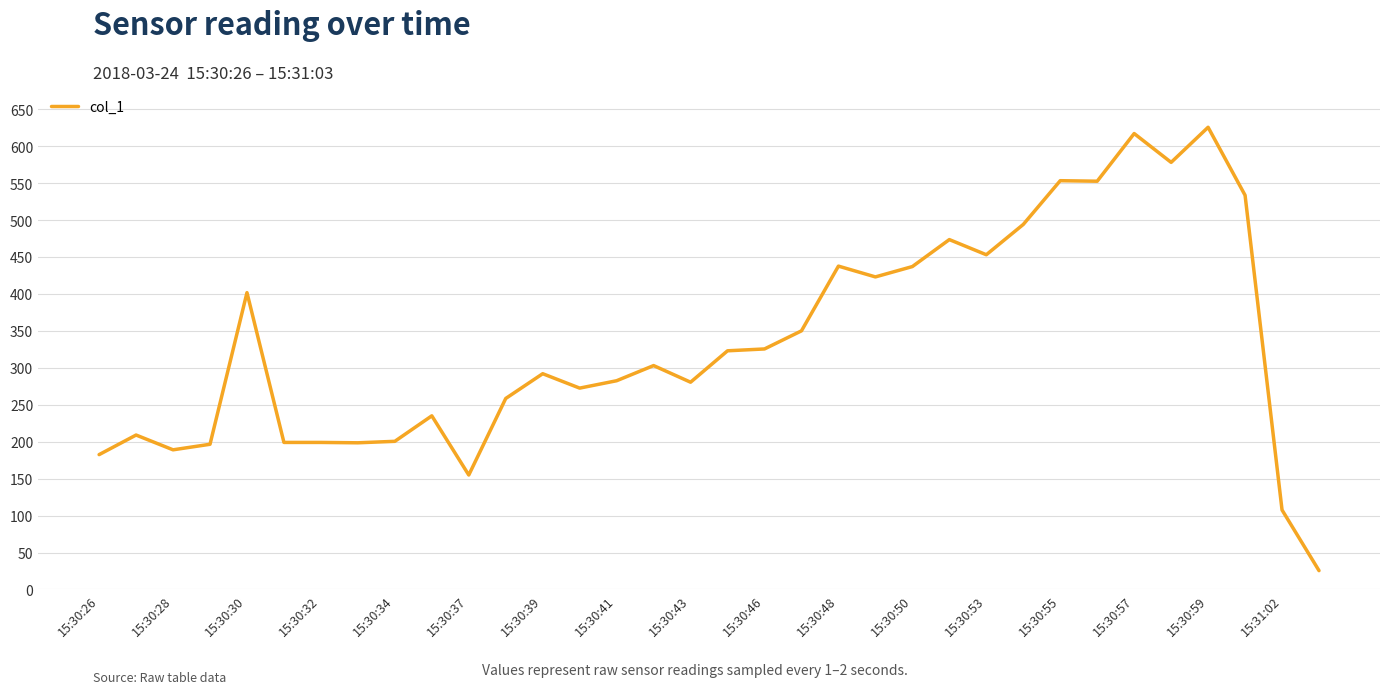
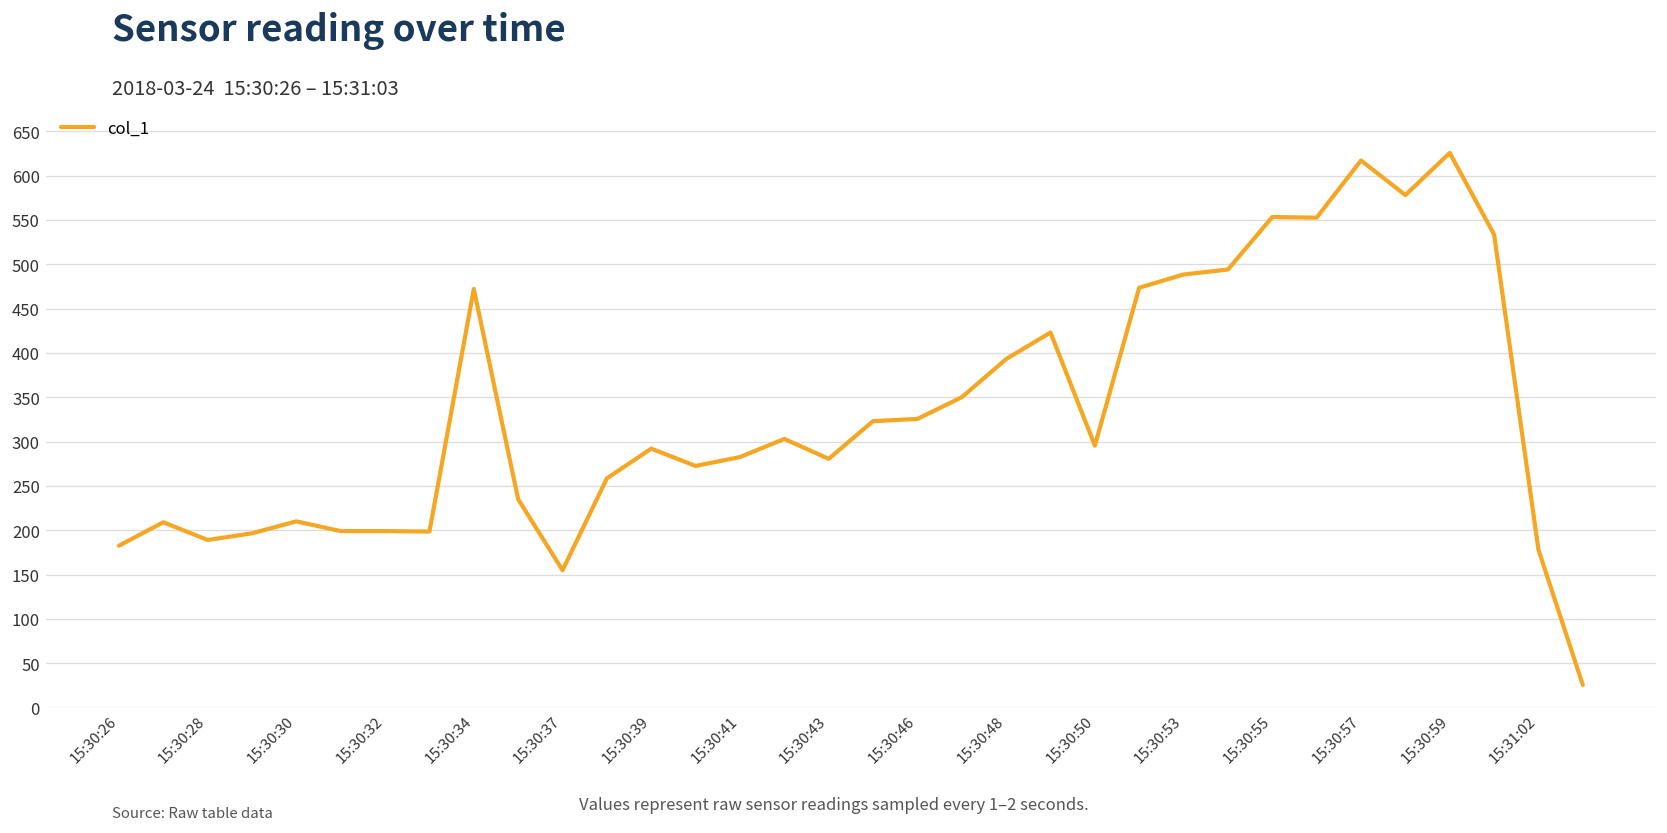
  {
    "15:30:26": 180,
    "15:30:28": 190,
-   "15:30:30": 400,
+   "15:30:30": 210,
    "15:30:32": 200,
-   "15:30:34": 200,
+   "15:30:34": 470,
    "15:30:37": 150,
    "15:30:39": 290,
    "15:30:41": 280,
    "15:30:43": 280,
    "15:30:46": 330,
-   "15:30:48": 440,
-   "15:30:50": 440,
-   "15:30:53": 450,
+   "15:30:48": 390,
+   "15:30:50": 300,
+   "15:30:53": 490,
    "15:30:55": 550,
    "15:30:57": 620,
    "15:30:59": 630,
-   "15:31:02": 110
+   "15:31:02": 180
  }
